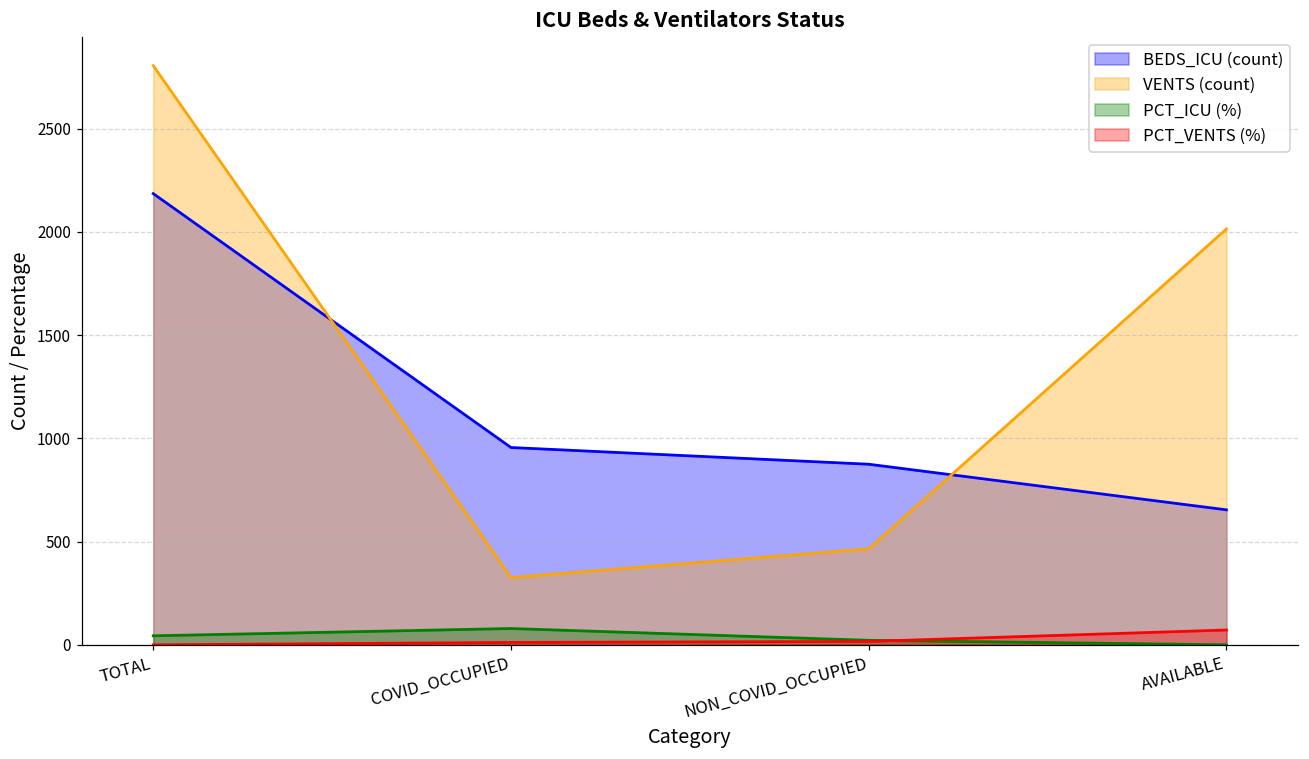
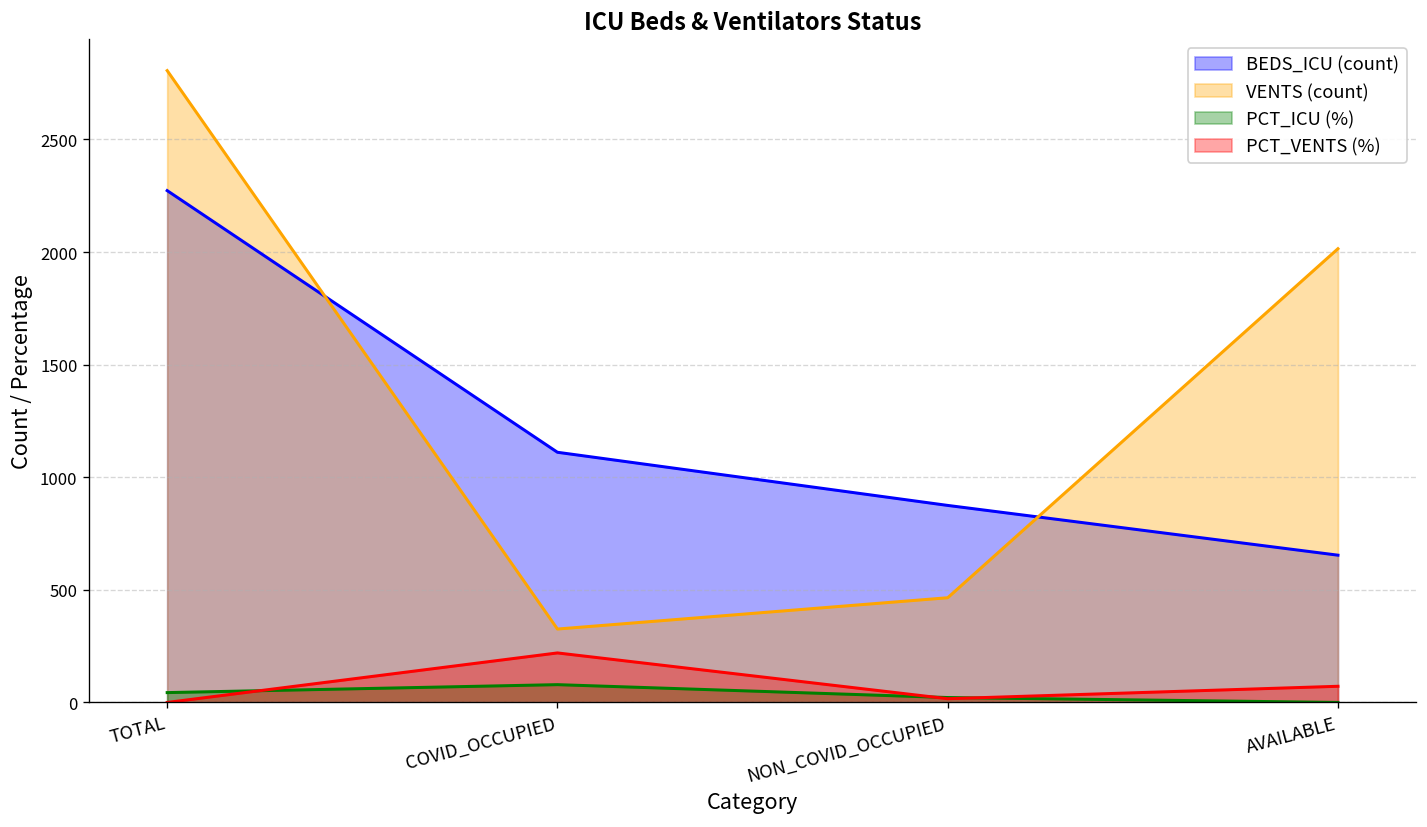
  {
    "BEDS_ICU (count)": {
-     "TOTAL": 2190,
-     "COVID_OCCUPIED": 960,
+     "TOTAL": 2270,
+     "COVID_OCCUPIED": 1110,
      "NON_COVID_OCCUPIED": 880,
      "AVAILABLE": 650
    },
    "VENTS (count)": {
      "TOTAL": 2810,
      "COVID_OCCUPIED": 330,
      "NON_COVID_OCCUPIED": 470,
      "AVAILABLE": 2020
    },
    "PCT_ICU (%)": {
      "TOTAL": 40,
      "COVID_OCCUPIED": 80,
      "AVAILABLE": 0
    },
    "PCT_VENTS (%)": {
      "TOTAL": 0,
-     "COVID_OCCUPIED": 10,
+     "COVID_OCCUPIED": 220,
      "AVAILABLE": 70
    }
  }
